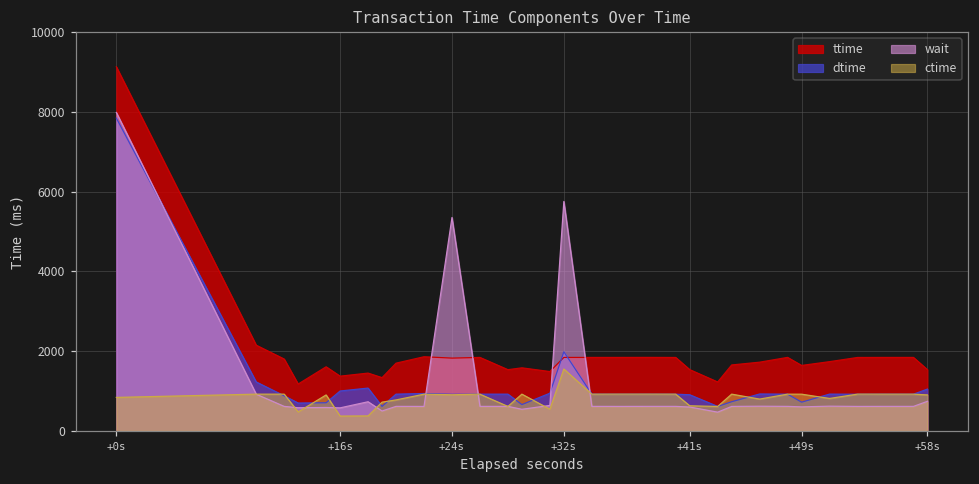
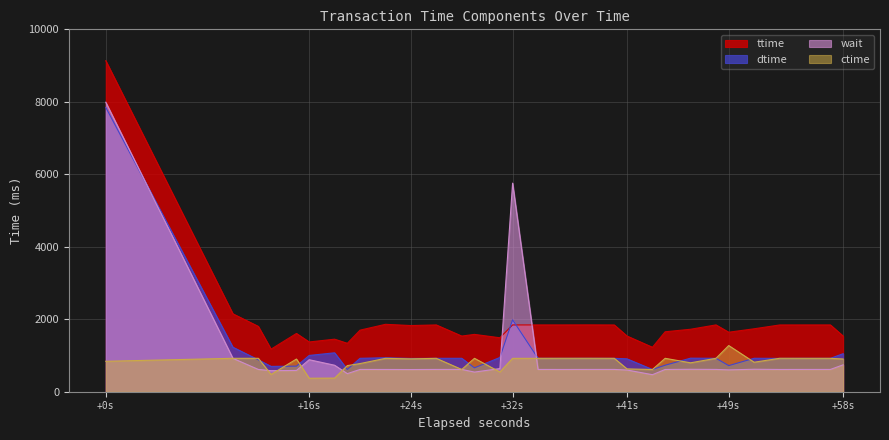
  {
    "ttime": {
      "+0s": 9100,
      "+16s": 1400,
      "+24s": 1800,
      "+32s": 1800,
      "+41s": 1500,
      "+49s": 1600,
      "+58s": 1500
    },
    "dtime": {
      "+0s": 7800,
      "+16s": 1000,
      "+32s": 2000,
      "+41s": 900,
      "+49s": 700,
      "+58s": 1000
    },
    "wait": {
      "+0s": 8000,
-     "+16s": 600,
-     "+24s": 5400,
+     "+16s": 900,
+     "+24s": 600,
      "+32s": 5800,
      "+49s": 600,
      "+58s": 700
    },
    "ctime": {
      "+0s": 800,
      "+16s": 400,
-     "+32s": 1600,
-     "+49s": 900,
+     "+32s": 900,
+     "+49s": 1300,
      "+58s": 900
    }
  }
